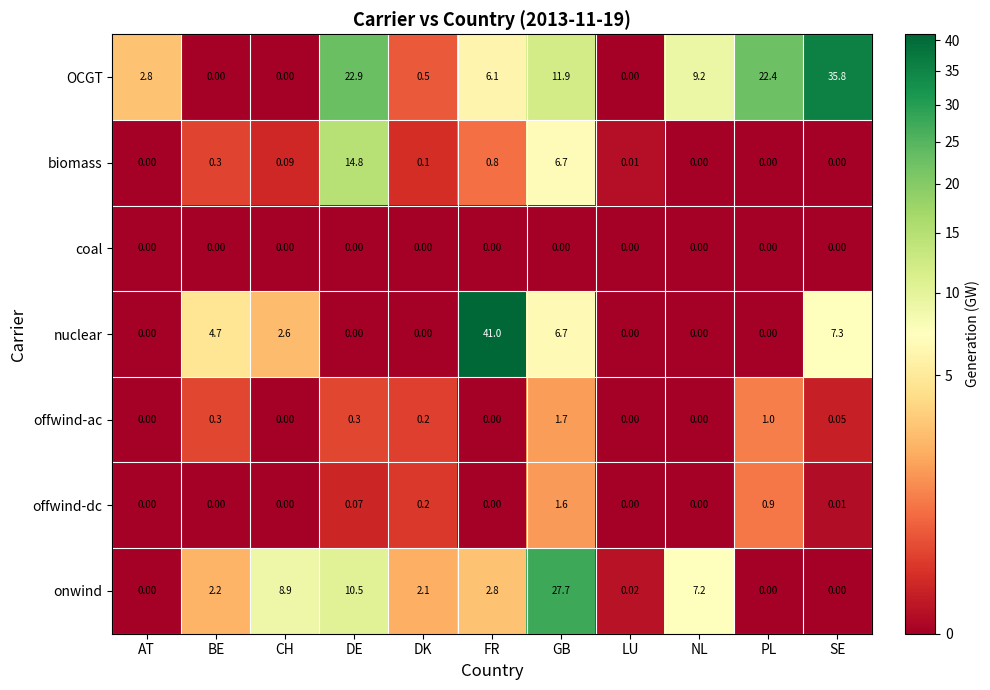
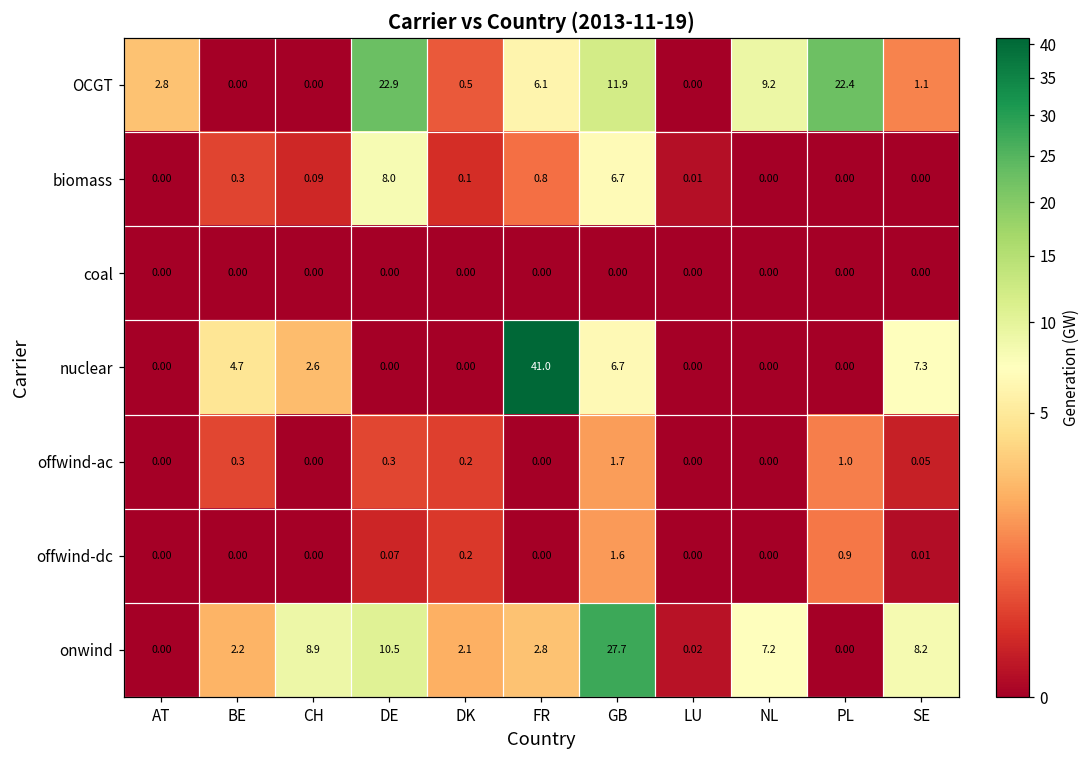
  {
    "OCGT": {
      "AT": 2.8,
      "BE": 0.00,
      "CH": 0.00,
      "DE": 22.9,
      "DK": 0.5,
      "FR": 6.1,
      "GB": 11.9,
      "LU": 0.00,
      "NL": 9.2,
      "PL": 22.4,
-     "SE": 35.8
+     "SE": 1.1
    },
    "biomass": {
      "AT": 0.00,
      "BE": 0.3,
      "CH": 0.09,
-     "DE": 14.8,
+     "DE": 8.0,
      "DK": 0.1,
      "FR": 0.8,
      "GB": 6.7,
      "LU": 0.01,
      "NL": 0.00,
      "PL": 0.00,
      "SE": 0.00
    },
    "coal": {
      "AT": 0.00,
      "BE": 0.00,
      "CH": 0.00,
      "DE": 0.00,
      "DK": 0.00,
      "FR": 0.00,
      "GB": 0.00,
      "LU": 0.00,
      "NL": 0.00,
      "PL": 0.00,
      "SE": 0.00
    },
    "nuclear": {
      "AT": 0.00,
      "BE": 4.7,
      "CH": 2.6,
      "DE": 0.00,
      "DK": 0.00,
      "FR": 41.0,
      "GB": 6.7,
      "LU": 0.00,
      "NL": 0.00,
      "PL": 0.00,
      "SE": 7.3
    },
    "offwind-ac": {
      "AT": 0.00,
      "BE": 0.3,
      "CH": 0.00,
      "DE": 0.3,
      "DK": 0.2,
      "FR": 0.00,
      "GB": 1.7,
      "LU": 0.00,
      "NL": 0.00,
      "PL": 1.0,
      "SE": 0.05
    },
    "offwind-dc": {
      "AT": 0.00,
      "BE": 0.00,
      "CH": 0.00,
      "DE": 0.07,
      "DK": 0.2,
      "FR": 0.00,
      "GB": 1.6,
      "LU": 0.00,
      "NL": 0.00,
      "PL": 0.9,
      "SE": 0.01
    },
    "onwind": {
      "AT": 0.00,
      "BE": 2.2,
      "CH": 8.9,
      "DE": 10.5,
      "DK": 2.1,
      "FR": 2.8,
      "GB": 27.7,
      "LU": 0.02,
      "NL": 7.2,
      "PL": 0.00,
-     "SE": 0.00
+     "SE": 8.2
    }
  }
